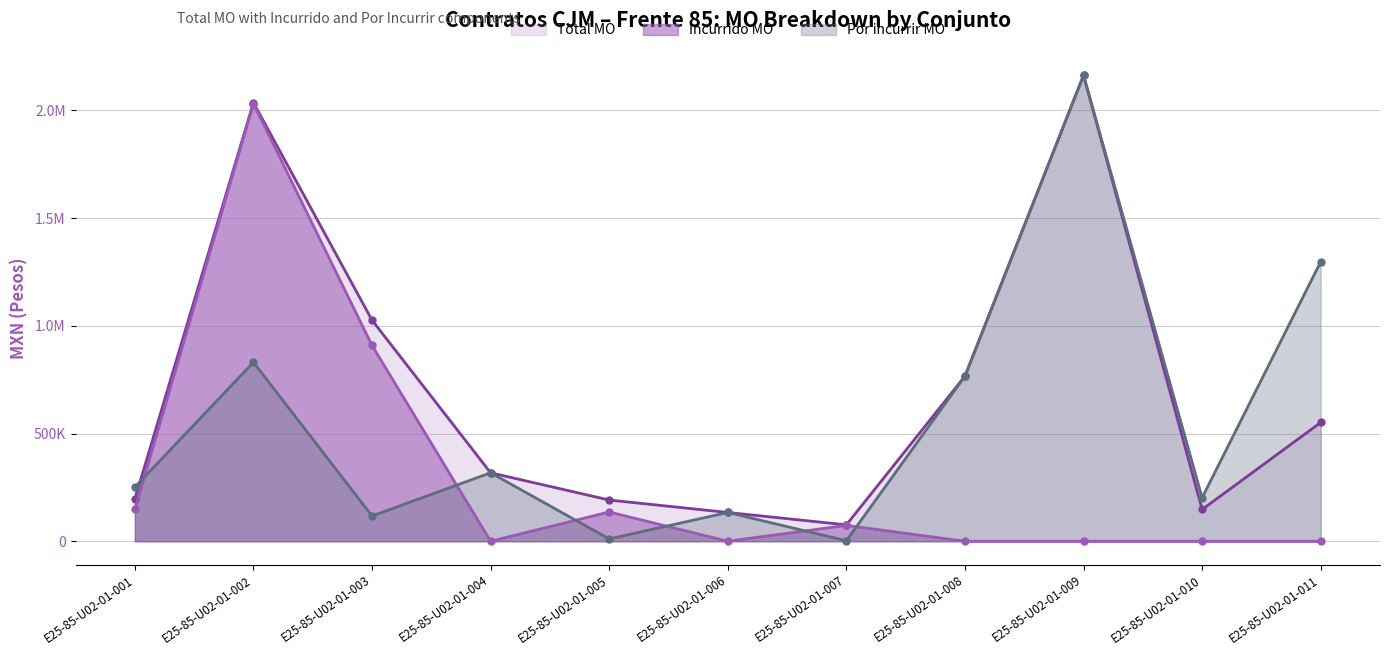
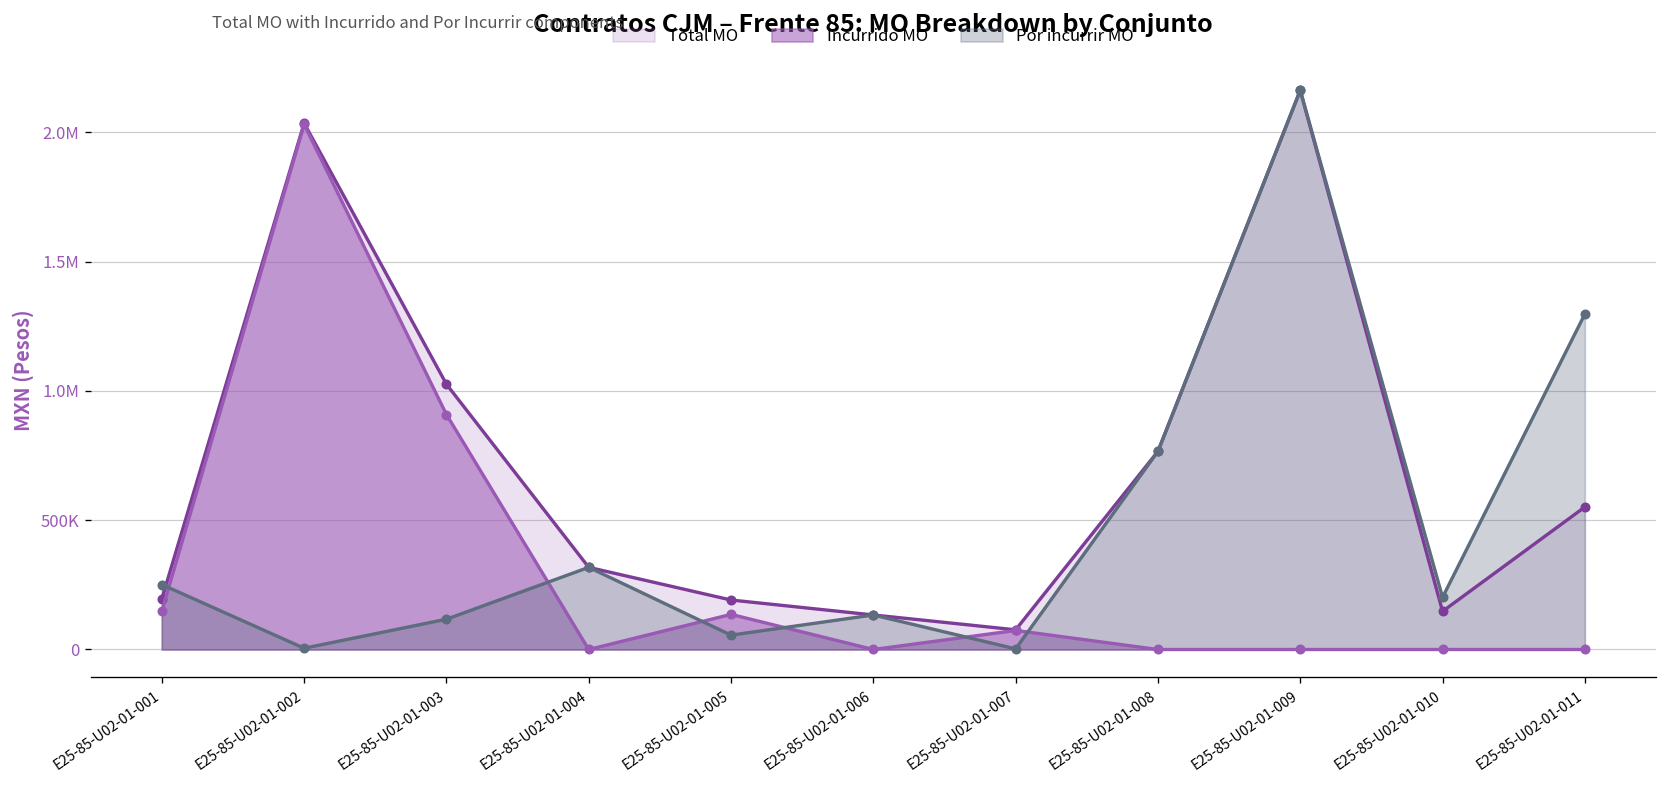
  {
    "Por incurrir MO": {
      "E25-85-U02-01-001": 250000,
-     "E25-85-U02-01-002": 830000,
+     "E25-85-U02-01-002": 0,
      "E25-85-U02-01-003": 120000,
-     "E25-85-U02-01-005": 10000,
+     "E25-85-U02-01-005": 60000,
      "E25-85-U02-01-007": 0,
      "E25-85-U02-01-010": 200000,
      "E25-85-U02-01-011": 1300000
    }
  }
